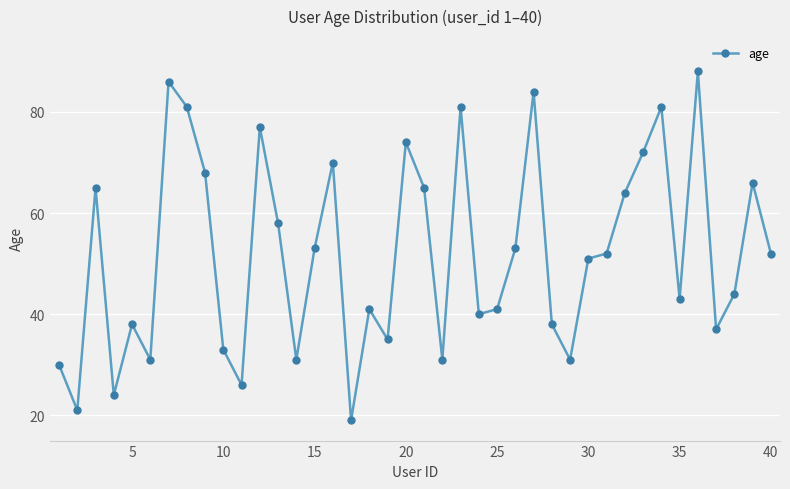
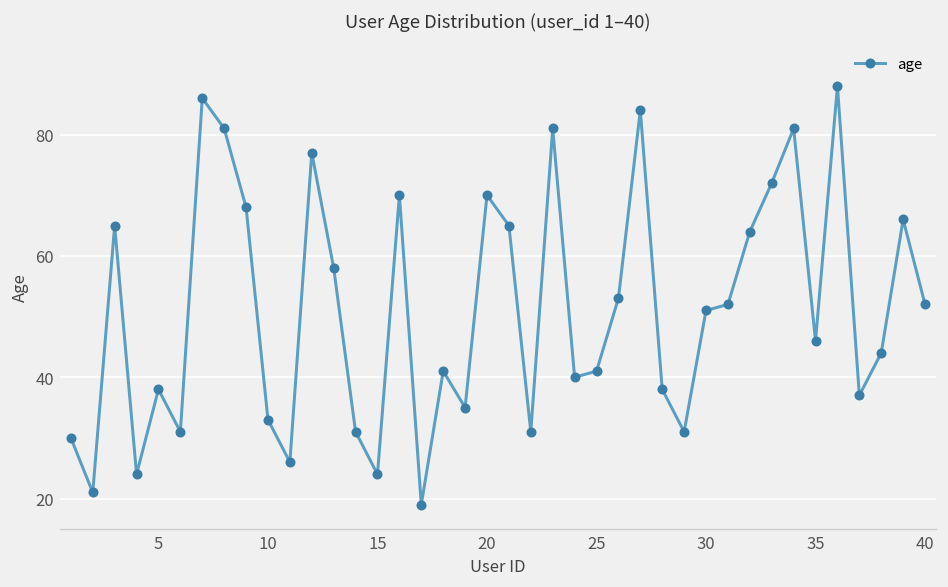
  {
    "5": 38,
    "10": 33,
-   "15": 53,
-   "20": 74,
+   "15": 24,
+   "20": 70,
    "25": 41,
    "30": 51,
-   "35": 43,
+   "35": 46,
    "40": 52
  }
